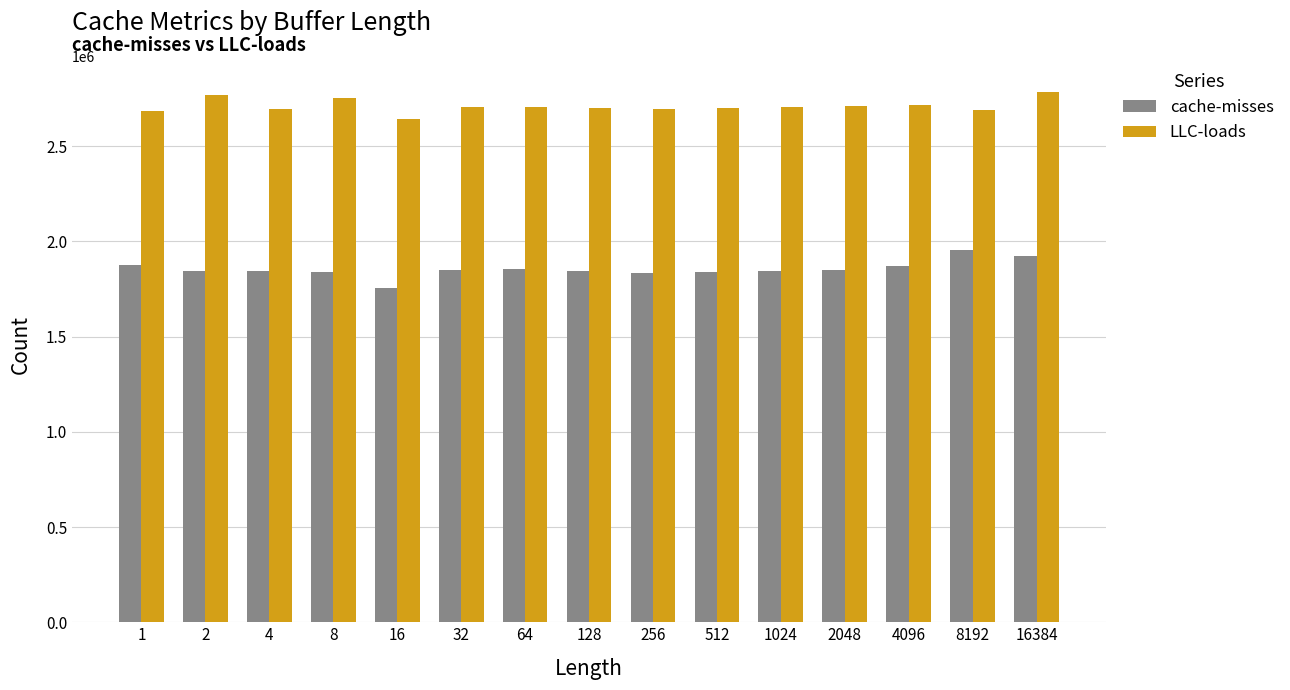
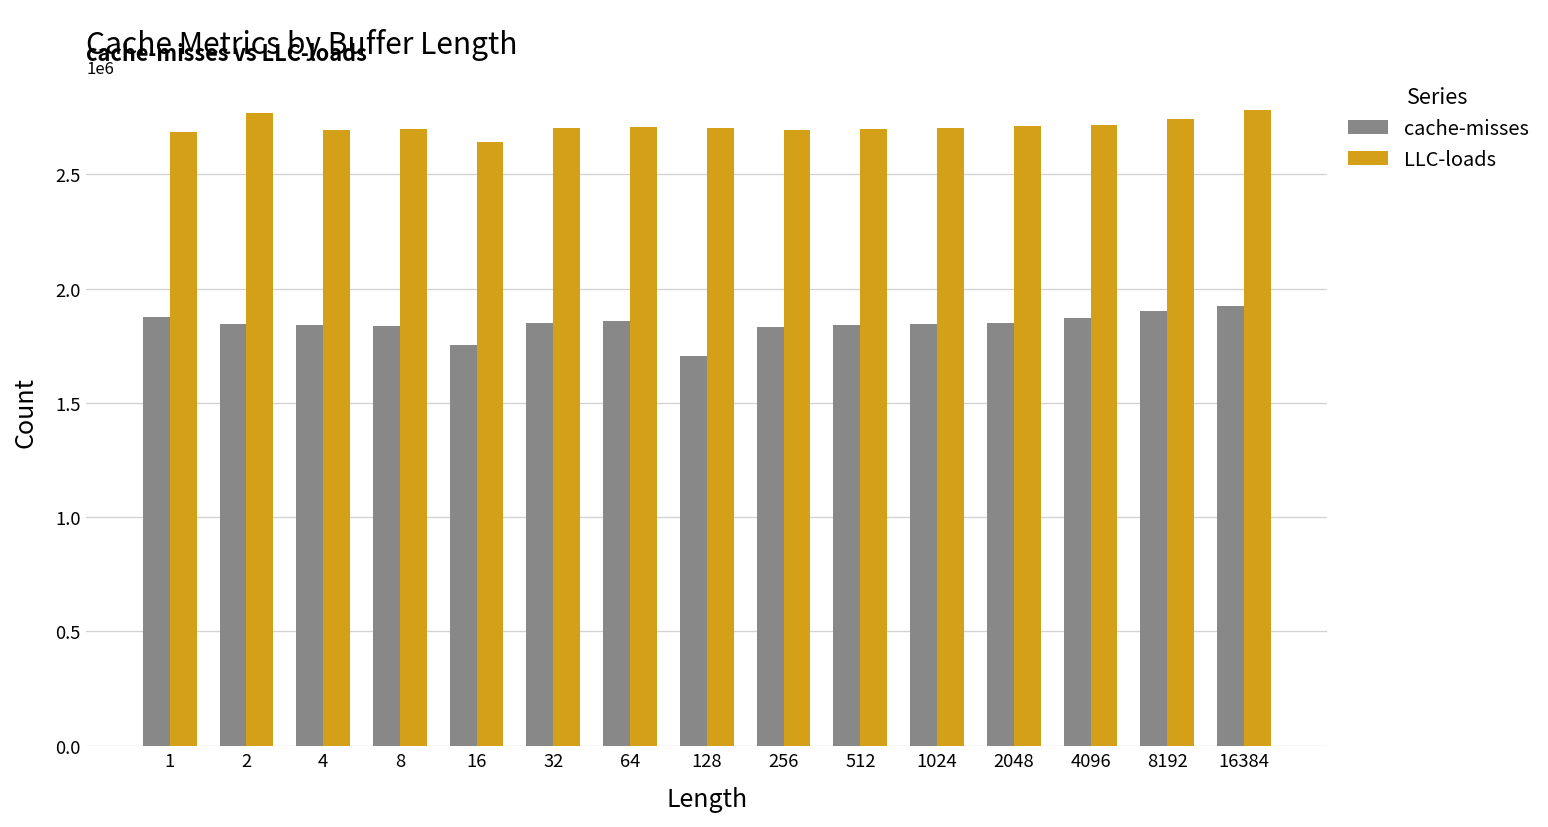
  {
    "cache-misses": {
      "1": 1880000,
      "2": 1840000,
      "4": 1840000,
      "8": 1840000,
      "16": 1760000,
      "32": 1850000,
      "64": 1860000,
-     "128": 1850000,
+     "128": 1710000,
      "256": 1830000,
      "512": 1840000,
      "1024": 1840000,
      "2048": 1850000,
      "4096": 1870000,
-     "8192": 1960000,
+     "8192": 1900000,
      "16384": 1920000
    },
    "LLC-loads": {
      "1": 2680000,
      "2": 2770000,
      "4": 2690000,
-     "8": 2750000,
+     "8": 2700000,
      "16": 2640000,
      "32": 2700000,
      "64": 2710000,
      "128": 2700000,
      "256": 2700000,
      "512": 2700000,
      "1024": 2700000,
      "2048": 2710000,
      "4096": 2720000,
-     "8192": 2690000,
+     "8192": 2740000,
      "16384": 2780000
    }
  }
